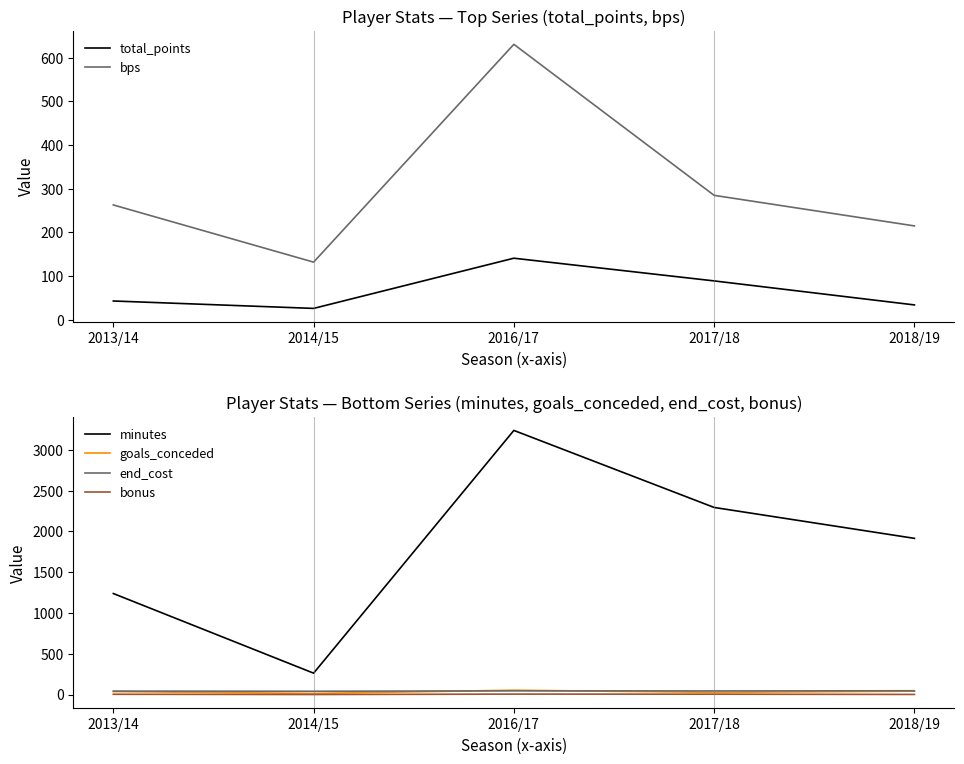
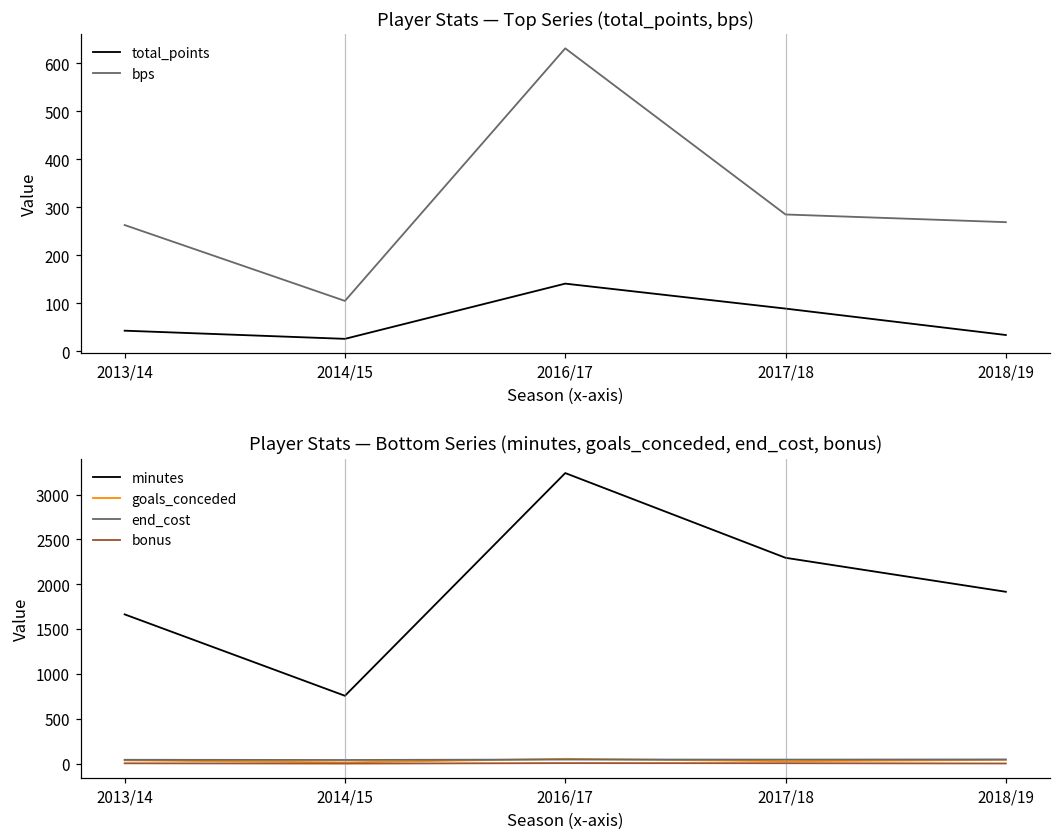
  {
    "Player Stats — Top Series (total_points, bps)": {
      "total_points": {
        "2013/14": 40,
        "2014/15": 30,
        "2016/17": 140,
        "2017/18": 90,
        "2018/19": 30
      },
      "bps": {
        "2013/14": 260,
-       "2014/15": 130,
+       "2014/15": 110,
        "2016/17": 630,
        "2017/18": 290,
-       "2018/19": 220
+       "2018/19": 270
      }
    },
    "Player Stats — Bottom Series (minutes, goals_conceded, end_cost, bonus)": {
      "minutes": {
-       "2013/14": 1200,
-       "2014/15": 300,
+       "2013/14": 1700,
+       "2014/15": 800,
        "2016/17": 3200,
        "2017/18": 2300,
        "2018/19": 1900
      },
      "bonus": {
        "2013/14": 0,
        "2016/17": 0,
        "2018/19": 0
      }
    }
  }
